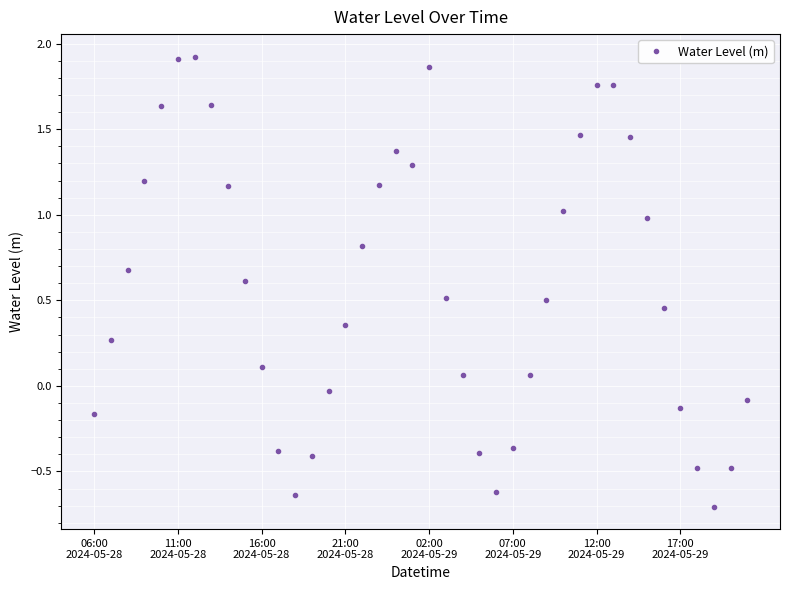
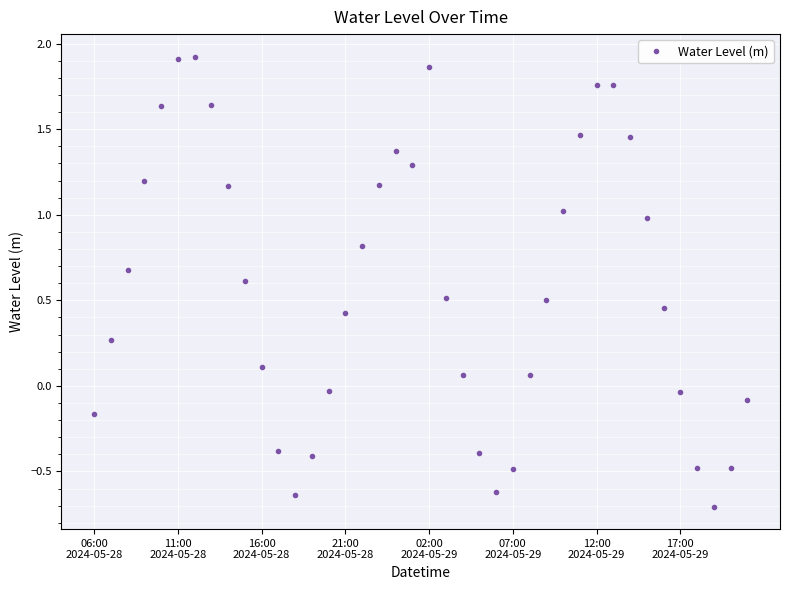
  {
    "06:00 2024-05-28": -0.16,
    "11:00 2024-05-28": 1.91,
    "16:00 2024-05-28": 0.11,
-   "21:00 2024-05-28": 0.35,
+   "21:00 2024-05-28": 0.42,
    "02:00 2024-05-29": 1.86,
-   "07:00 2024-05-29": -0.36,
+   "07:00 2024-05-29": -0.48,
    "12:00 2024-05-29": 1.76,
-   "17:00 2024-05-29": -0.13
+   "17:00 2024-05-29": -0.04
  }
